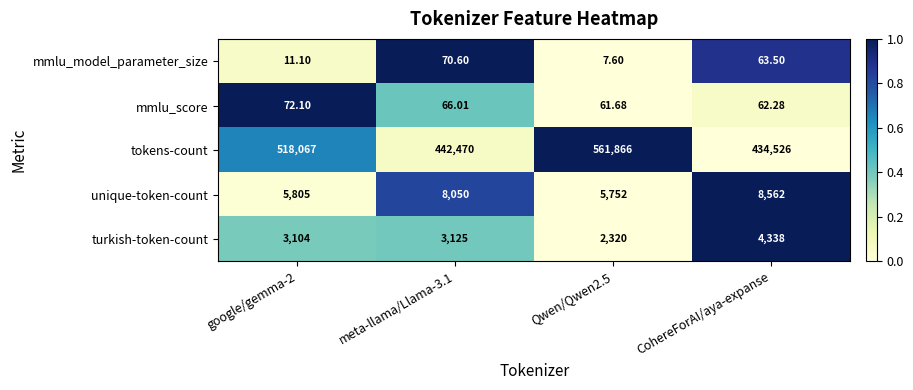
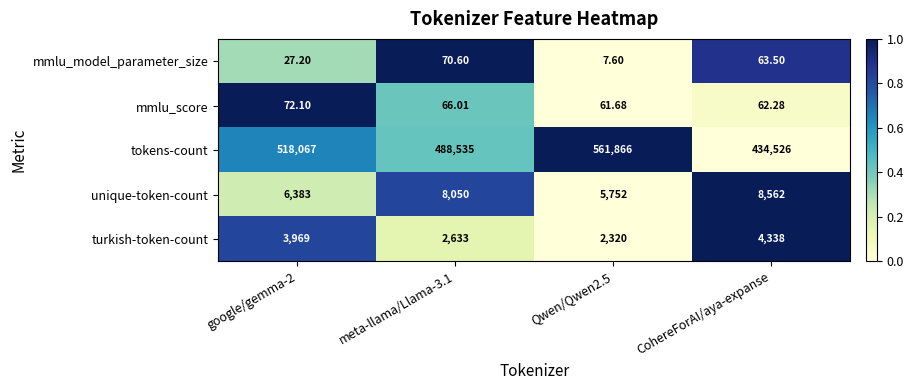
  {
    "mmlu_model_parameter_size": {
-     "google/gemma-2": "11.10",
+     "google/gemma-2": "27.20",
      "meta-llama/Llama-3.1": "70.60",
      "Qwen/Qwen2.5": "7.60",
      "CohereForAI/aya-expanse": "63.50"
    },
    "mmlu_score": {
      "google/gemma-2": "72.10",
      "meta-llama/Llama-3.1": "66.01",
      "Qwen/Qwen2.5": "61.68",
      "CohereForAI/aya-expanse": "62.28"
    },
    "tokens-count": {
      "google/gemma-2": "518,067",
-     "meta-llama/Llama-3.1": "442,470",
+     "meta-llama/Llama-3.1": "488,535",
      "Qwen/Qwen2.5": "561,866",
      "CohereForAI/aya-expanse": "434,526"
    },
    "unique-token-count": {
-     "google/gemma-2": "5,805",
+     "google/gemma-2": "6,383",
      "meta-llama/Llama-3.1": "8,050",
      "Qwen/Qwen2.5": "5,752",
      "CohereForAI/aya-expanse": "8,562"
    },
    "turkish-token-count": {
-     "google/gemma-2": "3,104",
-     "meta-llama/Llama-3.1": "3,125",
+     "google/gemma-2": "3,969",
+     "meta-llama/Llama-3.1": "2,633",
      "Qwen/Qwen2.5": "2,320",
      "CohereForAI/aya-expanse": "4,338"
    }
  }
